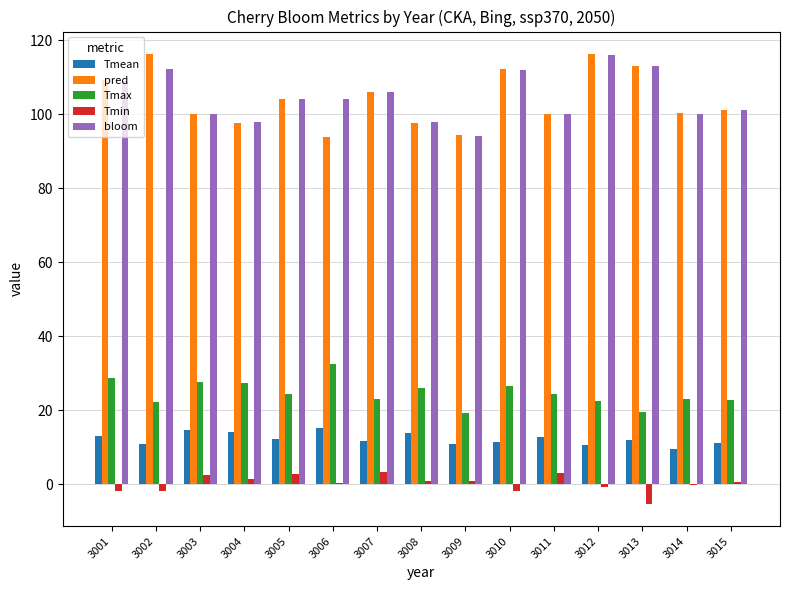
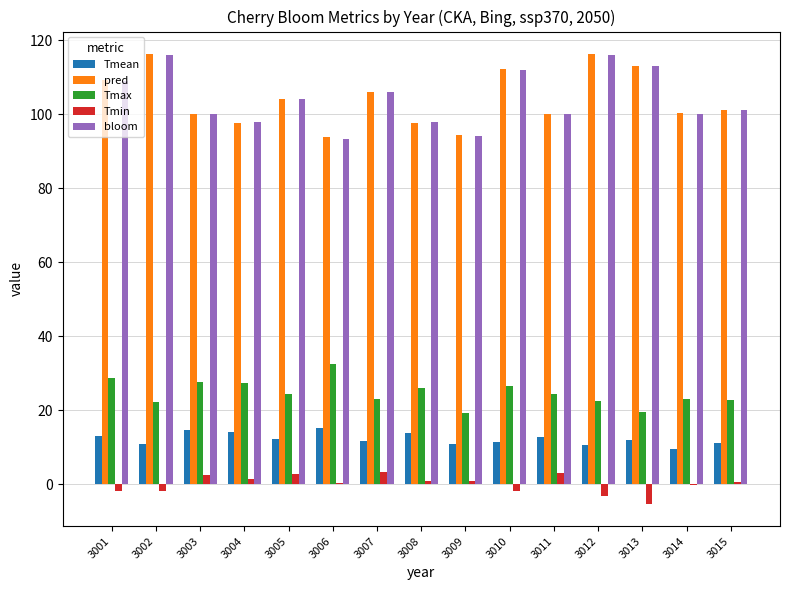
  {
    "Tmean": {
      "3001": 13,
      "3002": 11,
      "3003": 15,
      "3004": 14,
      "3005": 12,
      "3006": 15,
      "3007": 12,
      "3008": 14,
      "3009": 11,
      "3010": 11,
      "3011": 13,
      "3012": 11,
      "3013": 12,
      "3014": 10,
      "3015": 11
    },
    "pred": {
      "3002": 116,
      "3003": 100,
      "3004": 98,
      "3005": 104,
      "3006": 94,
      "3007": 106,
      "3008": 98,
      "3009": 94,
      "3010": 112,
      "3011": 100,
      "3012": 116,
      "3013": 113,
      "3014": 100,
      "3015": 101
    },
    "Tmax": {
      "3001": 29,
      "3002": 22,
      "3003": 27,
      "3004": 27,
      "3005": 24,
      "3006": 32,
      "3007": 23,
      "3008": 26,
      "3009": 19,
      "3010": 26,
      "3011": 24,
      "3012": 22,
      "3013": 19,
      "3014": 23,
      "3015": 23
    },
    "Tmin": {
      "3001": -2,
      "3002": -2,
      "3003": 2,
      "3004": 1,
      "3005": 3,
      "3007": 3,
      "3008": 1,
      "3009": 1,
      "3010": -2,
      "3011": 3,
-     "3012": -1,
+     "3012": -3,
      "3013": -5
    },
    "bloom": {
-     "3002": 112,
+     "3002": 116,
      "3003": 100,
      "3004": 98,
      "3005": 104,
-     "3006": 104,
+     "3006": 93,
      "3007": 106,
      "3008": 98,
      "3009": 94,
      "3010": 112,
      "3011": 100,
      "3012": 116,
      "3013": 113,
      "3014": 100,
      "3015": 101
    }
  }
